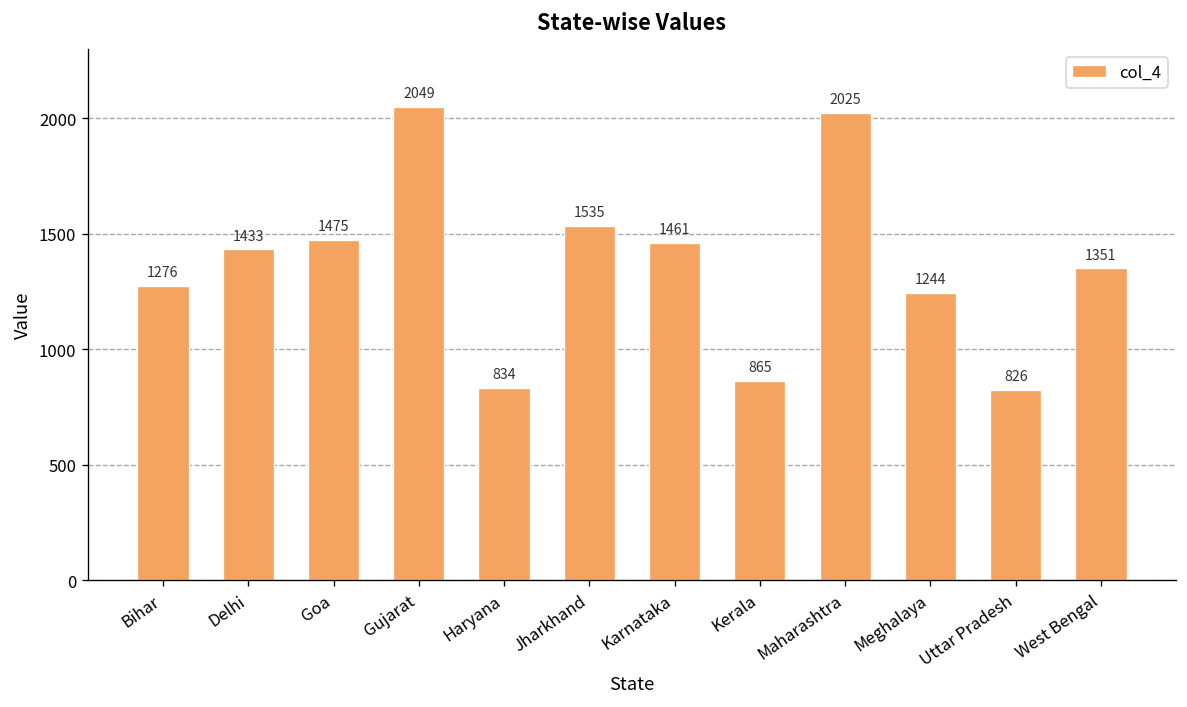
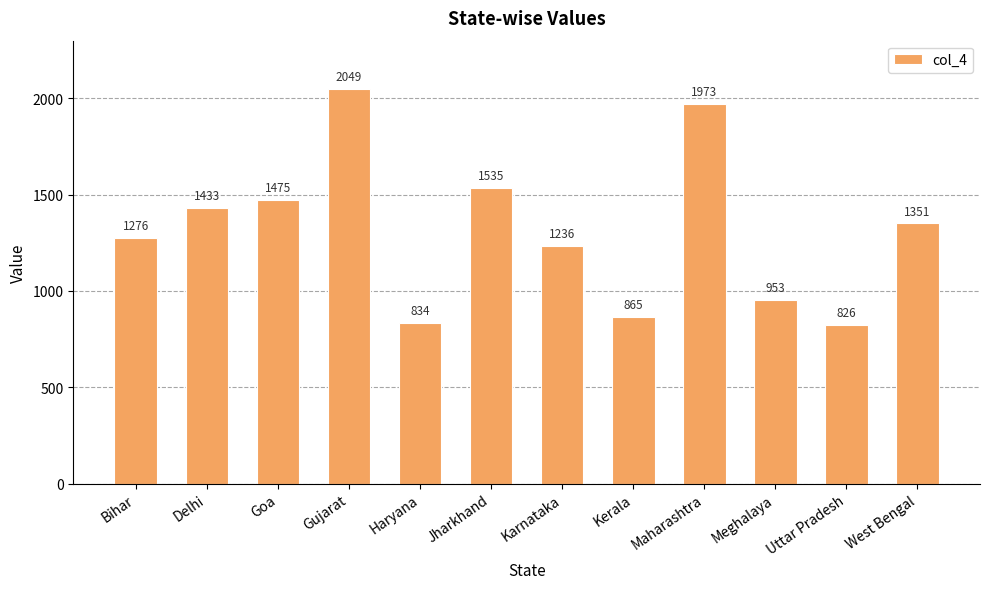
  {
    "Bihar": 1276,
    "Delhi": 1433,
    "Goa": 1475,
    "Gujarat": 2049,
    "Haryana": 834,
    "Jharkhand": 1535,
-   "Karnataka": 1461,
+   "Karnataka": 1236,
    "Kerala": 865,
-   "Maharashtra": 2025,
-   "Meghalaya": 1244,
+   "Maharashtra": 1973,
+   "Meghalaya": 953,
    "Uttar Pradesh": 826,
    "West Bengal": 1351
  }
